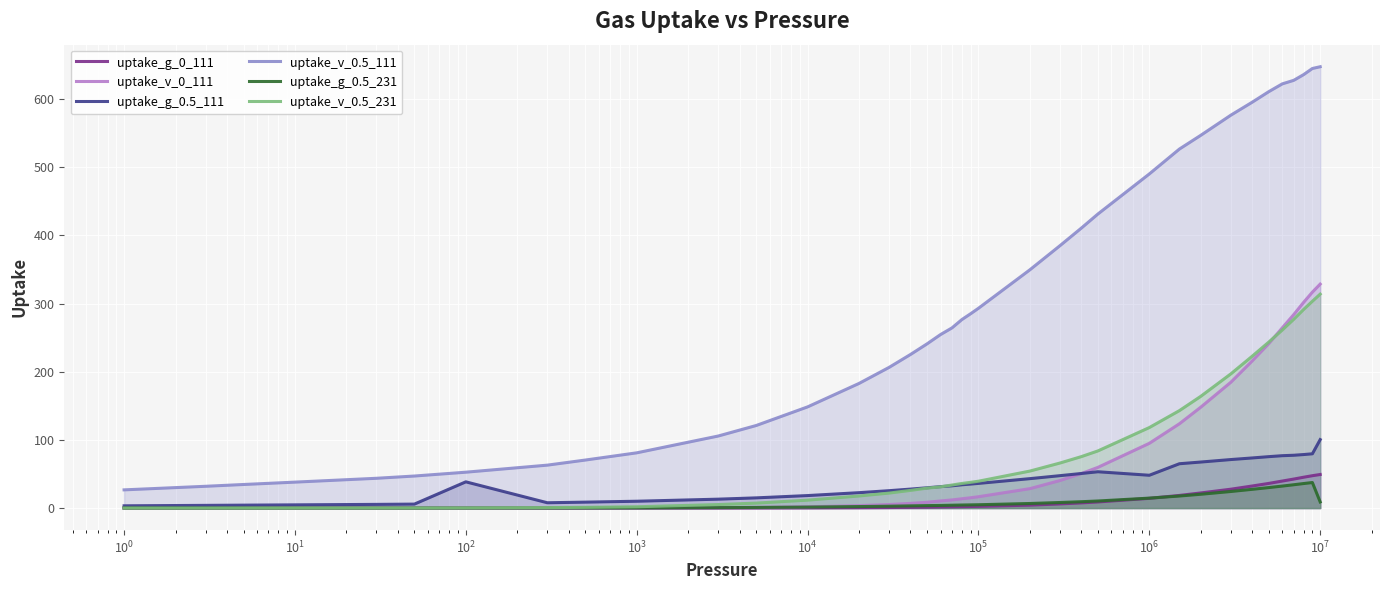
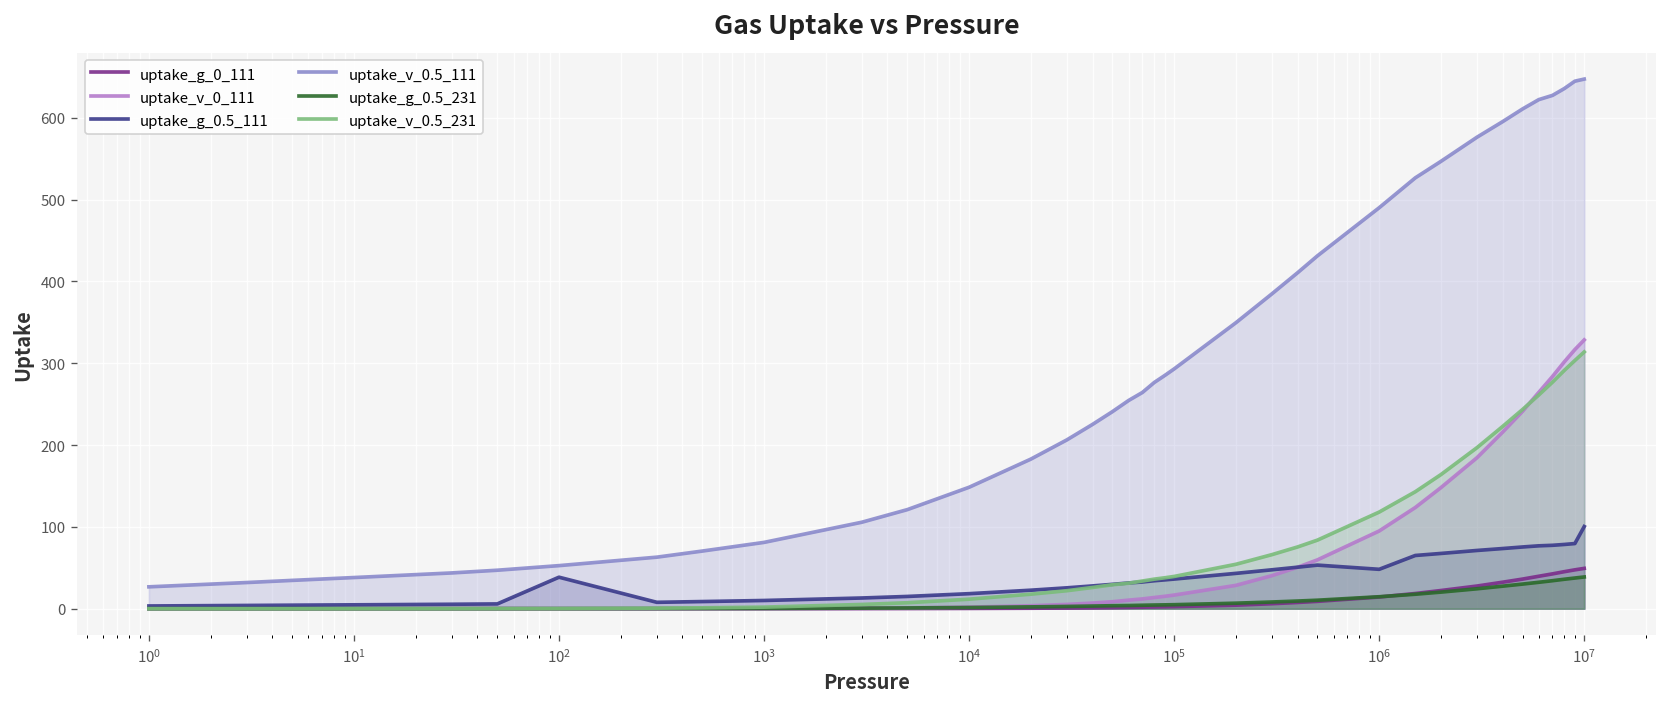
  {
    "uptake_g_0_111": {
      "10^7": 50
    },
    "uptake_g_0.5_111": {
      "10^1": 0,
      "10^2": 40,
      "10^3": 10,
      "10^4": 20,
      "10^6": 50,
      "10^7": 100
    },
    "uptake_g_0.5_231": {
-     "10^7": 10
+     "10^7": 40
    },
    "uptake_v_0.5_231": {
      "10^4": 10,
      "10^6": 120,
      "10^7": 310
    }
  }
